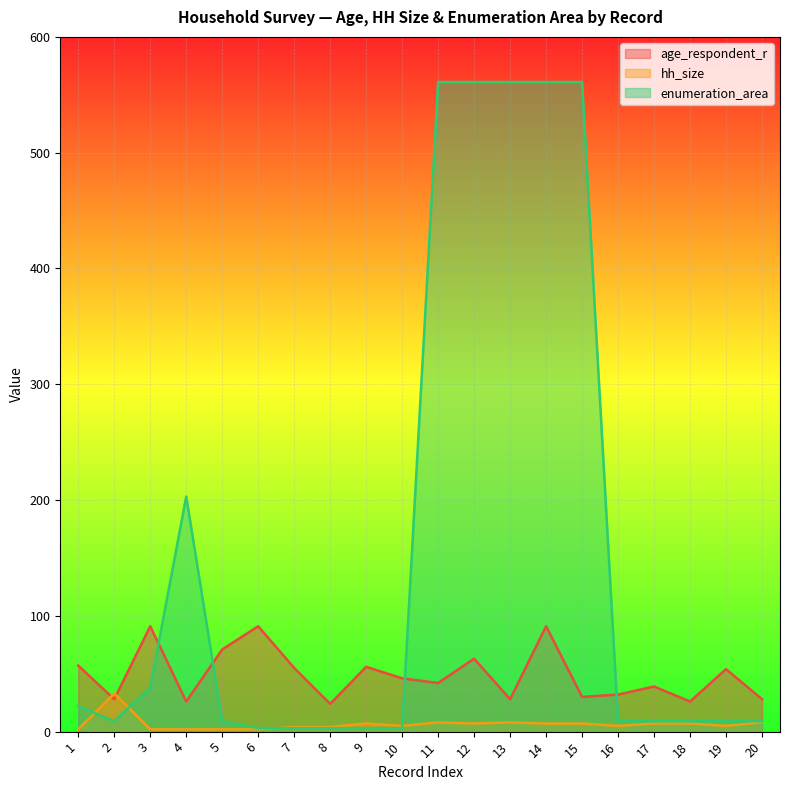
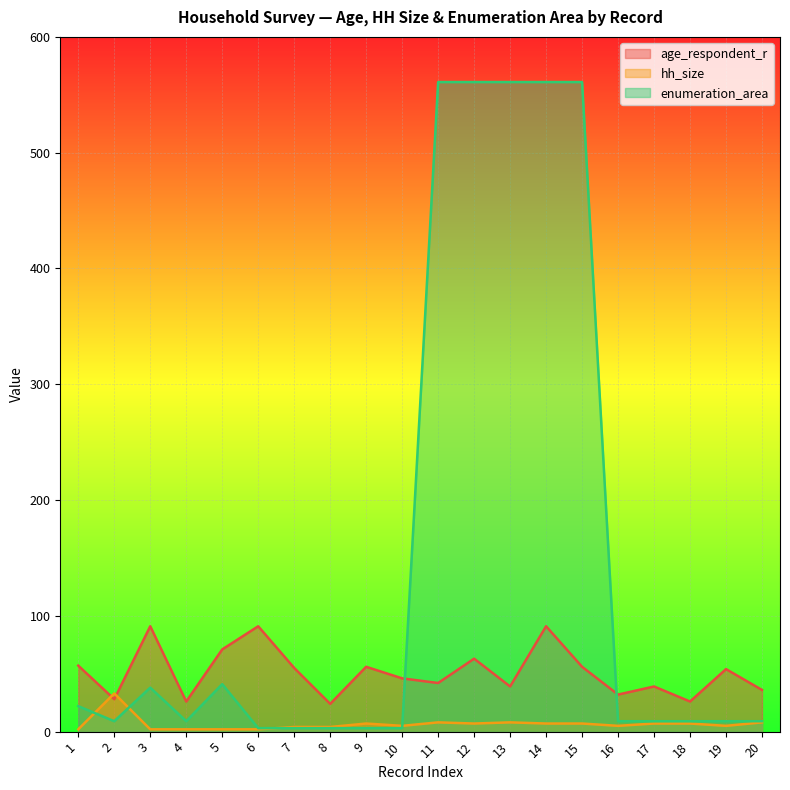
  {
    "age_respondent_r": {
      "1": 57,
      "2": 28,
      "3": 91,
      "4": 26,
      "5": 71,
      "6": 91,
      "7": 55,
      "8": 24,
      "9": 56,
      "10": 46,
      "11": 42,
      "12": 63,
-     "13": 28,
+     "13": 39,
      "14": 91,
-     "15": 30,
+     "15": 56,
      "16": 32,
      "17": 39,
      "18": 26,
      "19": 54,
-     "20": 28
+     "20": 36
    },
    "hh_size": {
      "1": 2,
      "2": 33,
      "3": 2,
      "4": 2,
      "5": 2,
      "9": 7,
      "11": 8,
      "12": 7,
      "13": 8,
      "14": 7,
      "15": 7,
      "16": 5,
      "19": 5
    },
    "enumeration_area": {
      "1": 22,
      "2": 9,
      "3": 38,
-     "4": 203,
-     "5": 9,
+     "4": 9,
+     "5": 41,
      "9": 3,
      "11": 561,
      "12": 561,
      "13": 561,
      "14": 561,
      "15": 561,
      "16": 9,
      "19": 9
    }
  }
